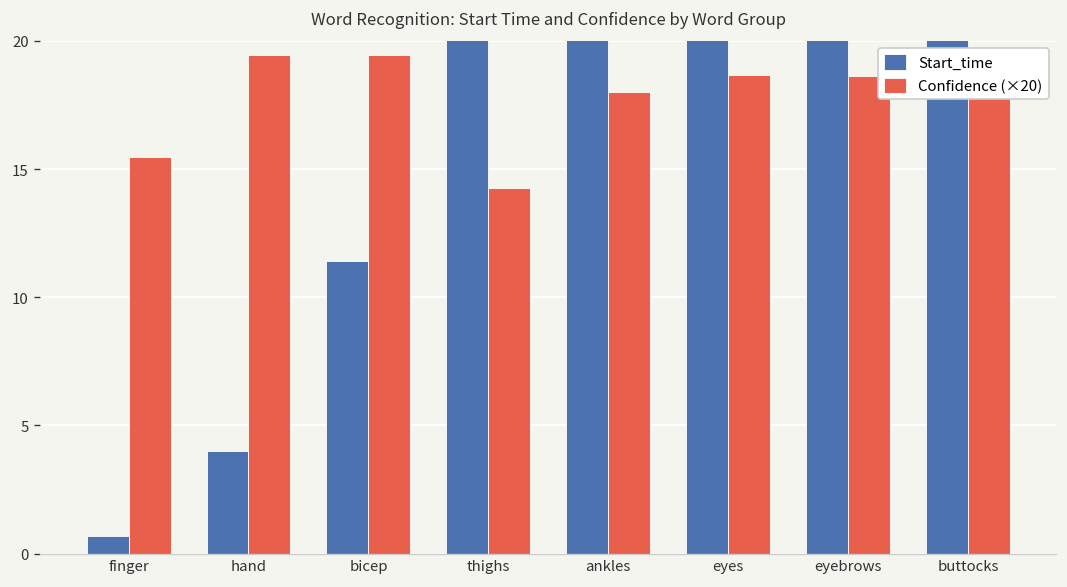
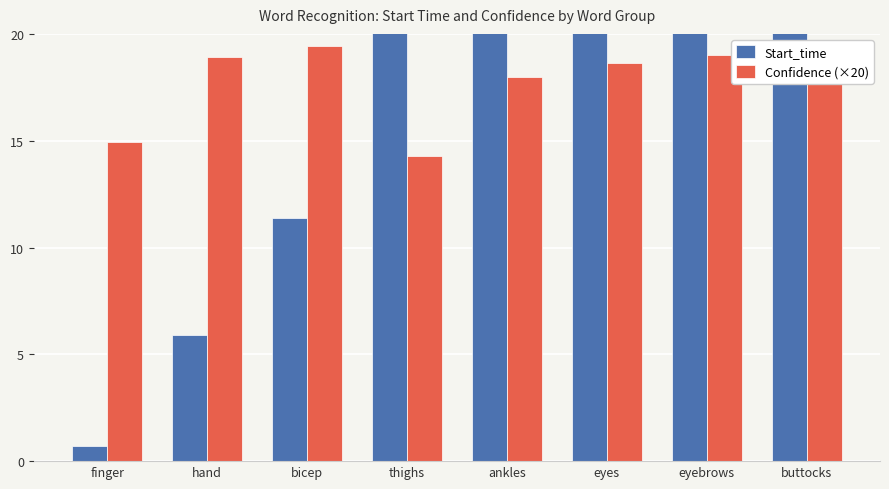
  {
    "Start_time": {
      "finger": 0.7,
-     "hand": 4.0,
+     "hand": 5.9,
      "bicep": 11.4
    },
    "Confidence (×20)": {
-     "finger": 15.5,
-     "hand": 19.4,
+     "finger": 15.0,
+     "hand": 18.9,
      "bicep": 19.4,
      "thighs": 14.3,
      "ankles": 18.0,
      "eyes": 18.7,
-     "eyebrows": 18.6
+     "eyebrows": 19.0
    }
  }
